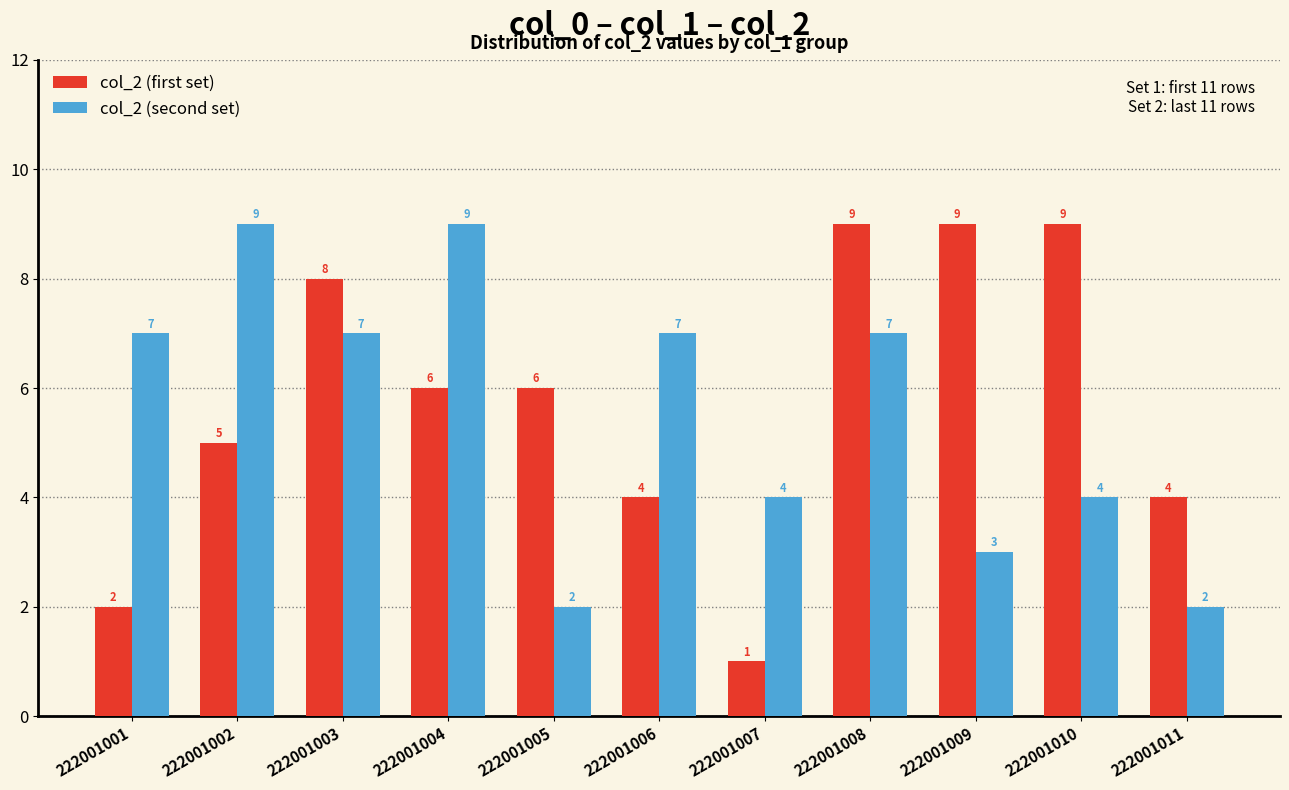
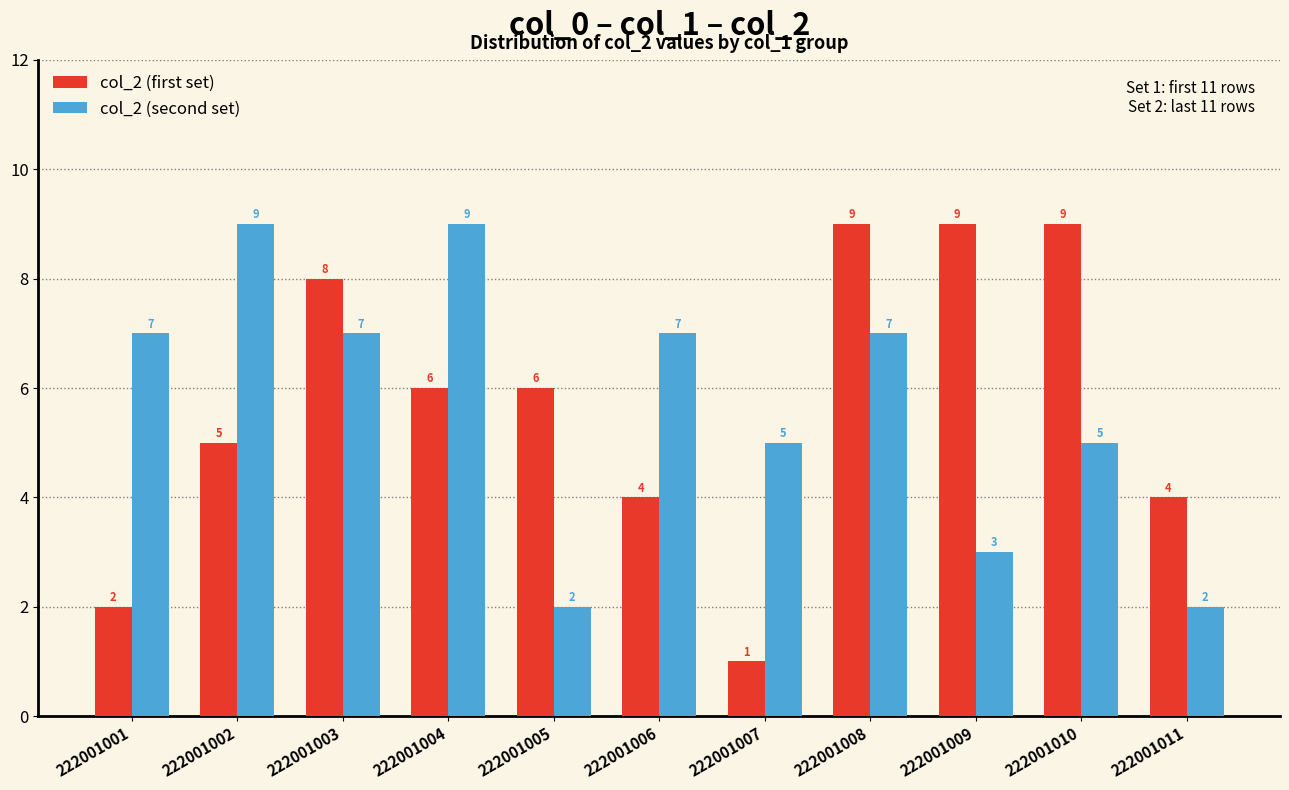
  {
    "col_2 (first set)": {
      "222001001": 2,
      "222001002": 5,
      "222001003": 8,
      "222001004": 6,
      "222001005": 6,
      "222001006": 4,
      "222001007": 1,
      "222001008": 9,
      "222001009": 9,
      "222001010": 9,
      "222001011": 4
    },
    "col_2 (second set)": {
      "222001001": 7,
      "222001002": 9,
      "222001003": 7,
      "222001004": 9,
      "222001005": 2,
      "222001006": 7,
-     "222001007": 4,
+     "222001007": 5,
      "222001008": 7,
      "222001009": 3,
-     "222001010": 4,
+     "222001010": 5,
      "222001011": 2
    }
  }
